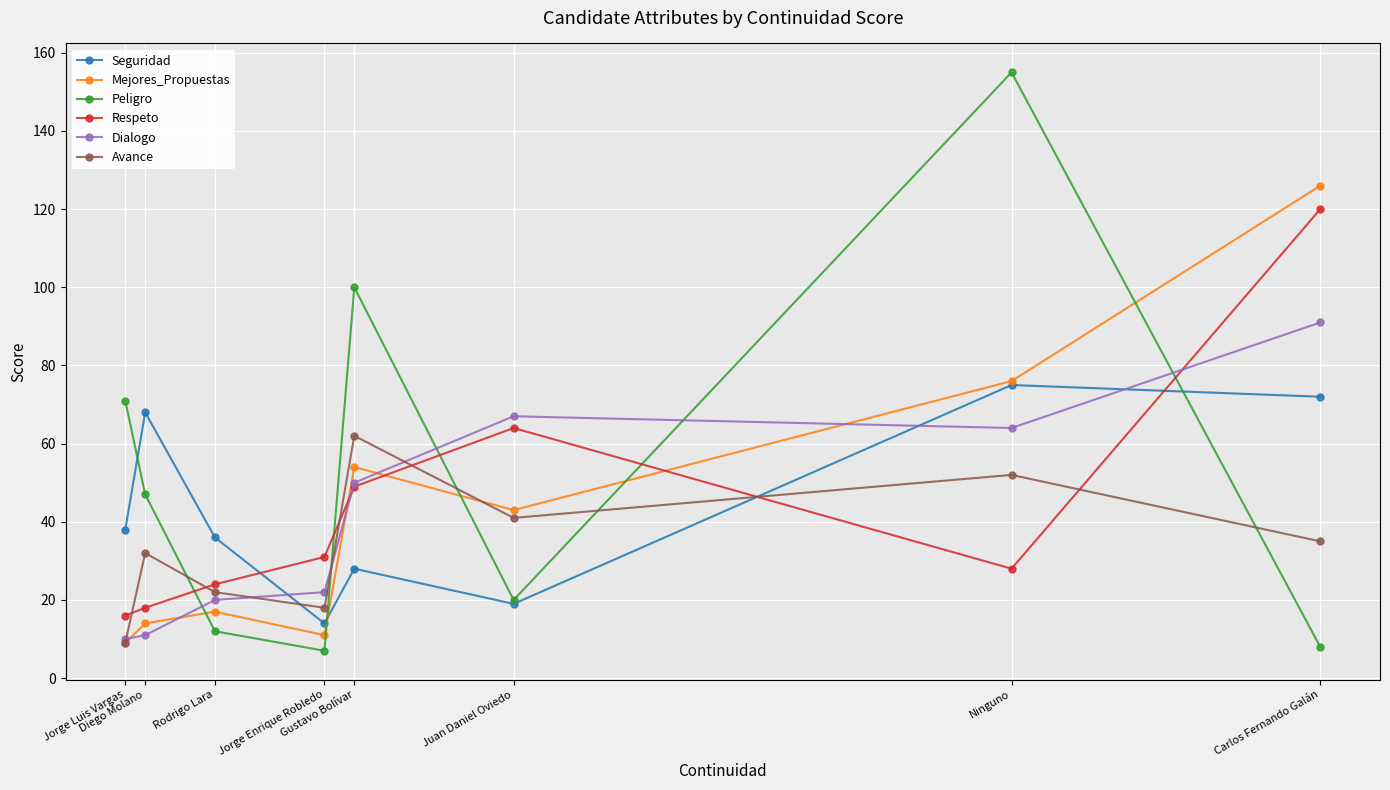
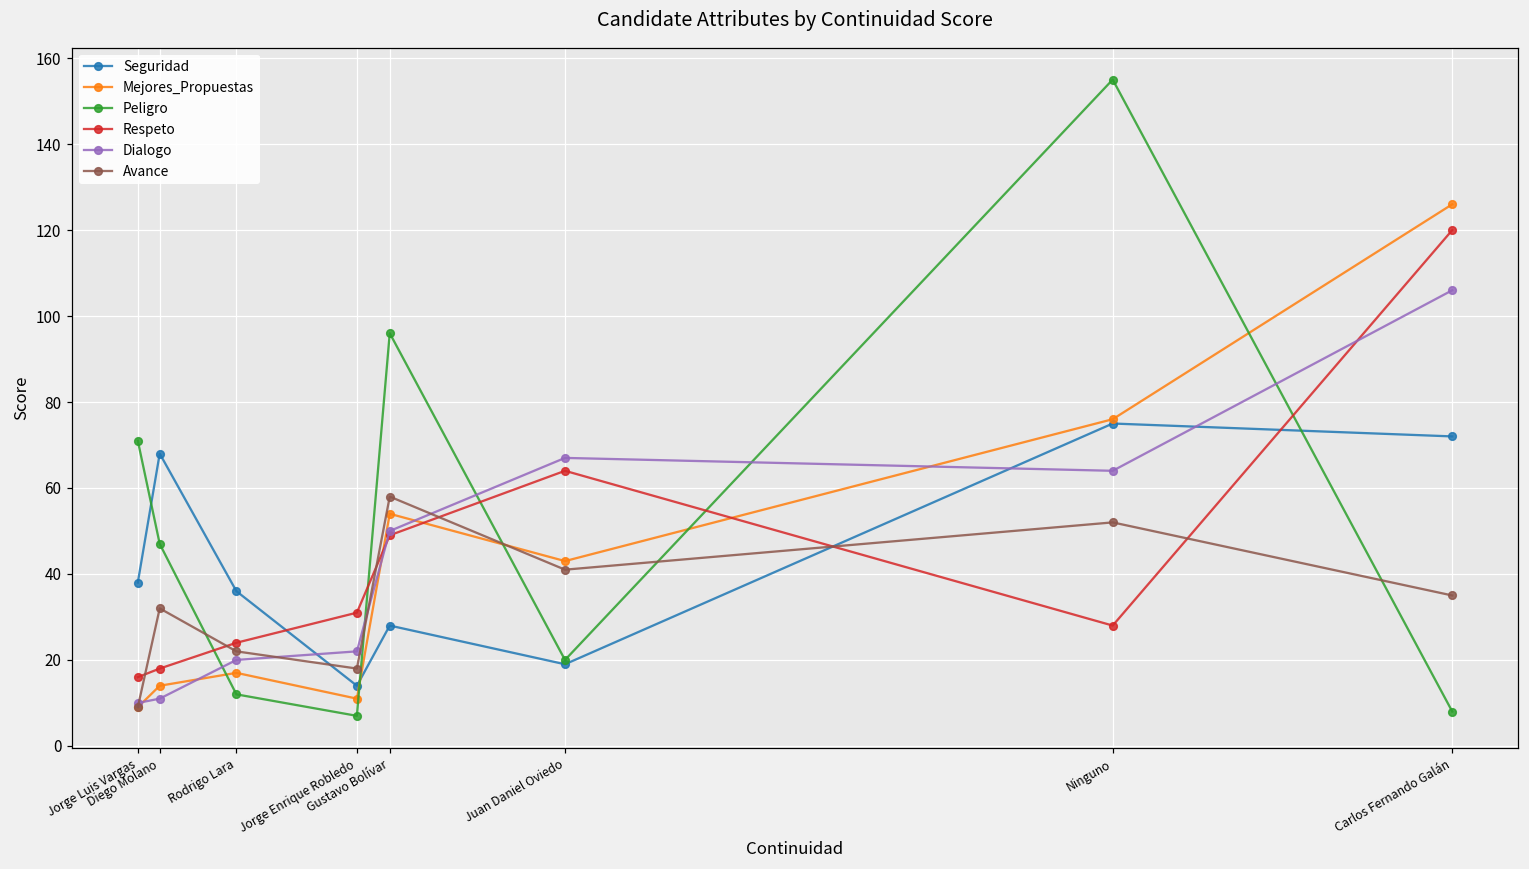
  {
    "Seguridad": {
      "Jorge Luis Vargas": 38,
      "Diego Molano": 68,
      "Rodrigo Lara": 36,
      "Jorge Enrique Robledo": 14,
      "Gustavo Bolívar": 28,
      "Juan Daniel Oviedo": 19,
      "Ninguno": 75,
      "Carlos Fernando Galán": 72
    },
    "Mejores_Propuestas": {
      "Diego Molano": 14,
      "Rodrigo Lara": 17,
      "Jorge Enrique Robledo": 11,
      "Gustavo Bolívar": 54,
      "Juan Daniel Oviedo": 43,
      "Ninguno": 76,
      "Carlos Fernando Galán": 126
    },
    "Peligro": {
      "Jorge Luis Vargas": 71,
      "Diego Molano": 47,
      "Rodrigo Lara": 12,
      "Jorge Enrique Robledo": 7,
-     "Gustavo Bolívar": 100,
+     "Gustavo Bolívar": 96,
      "Juan Daniel Oviedo": 20,
      "Ninguno": 155,
      "Carlos Fernando Galán": 8
    },
    "Respeto": {
      "Jorge Luis Vargas": 16,
      "Diego Molano": 18,
      "Rodrigo Lara": 24,
      "Jorge Enrique Robledo": 31,
      "Gustavo Bolívar": 49,
      "Juan Daniel Oviedo": 64,
      "Ninguno": 28,
      "Carlos Fernando Galán": 120
    },
    "Dialogo": {
      "Jorge Luis Vargas": 10,
      "Diego Molano": 11,
      "Rodrigo Lara": 20,
      "Jorge Enrique Robledo": 22,
      "Gustavo Bolívar": 50,
      "Juan Daniel Oviedo": 67,
      "Ninguno": 64,
-     "Carlos Fernando Galán": 91
+     "Carlos Fernando Galán": 106
    },
    "Avance": {
      "Diego Molano": 32,
      "Rodrigo Lara": 22,
      "Jorge Enrique Robledo": 18,
-     "Gustavo Bolívar": 62,
+     "Gustavo Bolívar": 58,
      "Juan Daniel Oviedo": 41,
      "Ninguno": 52,
      "Carlos Fernando Galán": 35
    }
  }
